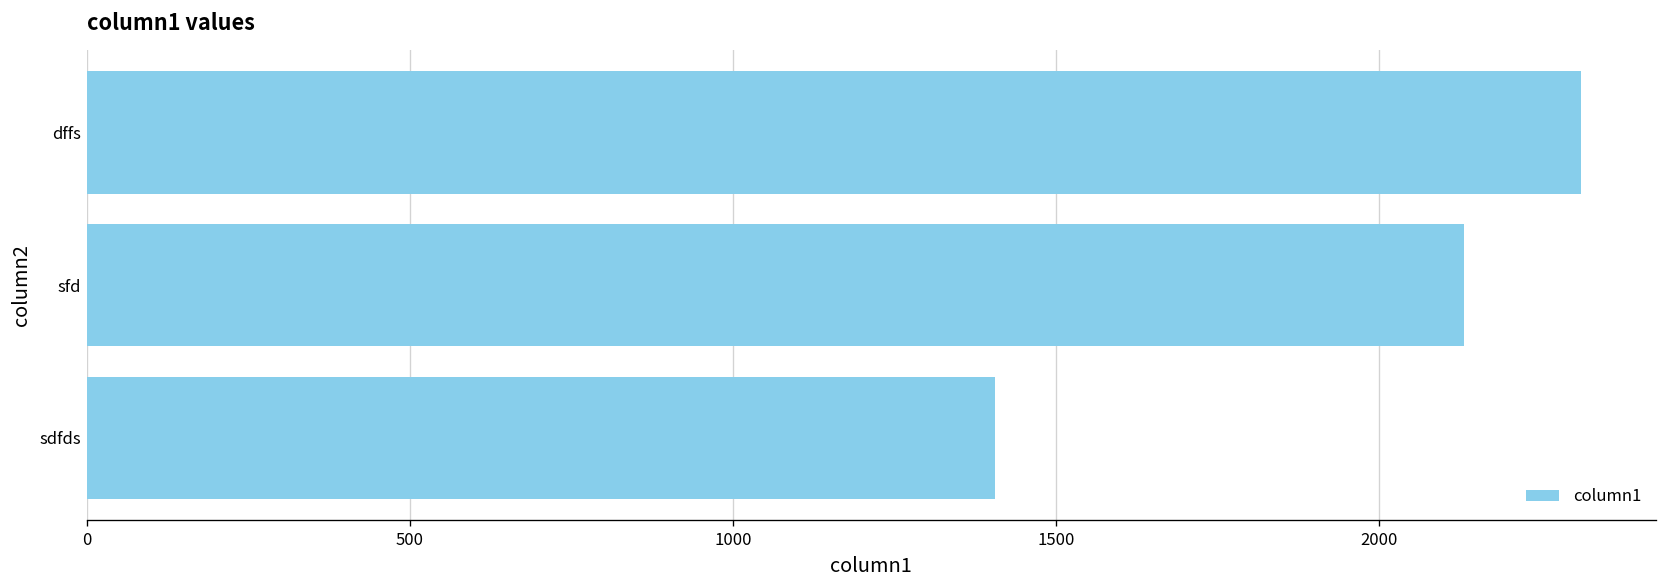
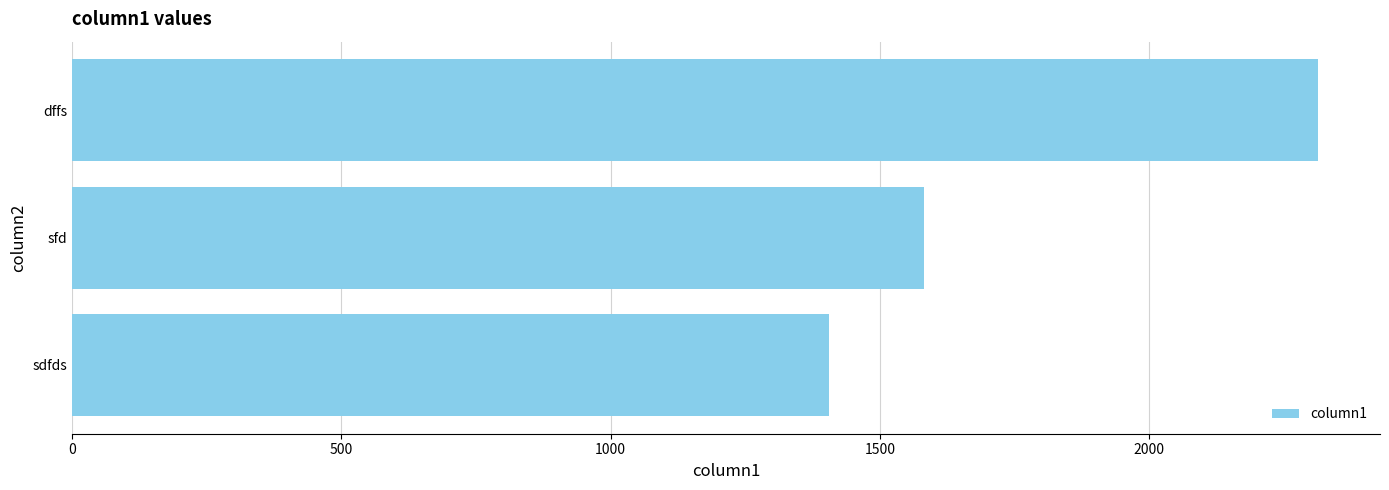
  {
    "dffs": 2310,
-   "sfd": 2130,
+   "sfd": 1580,
    "sdfds": 1410
  }
